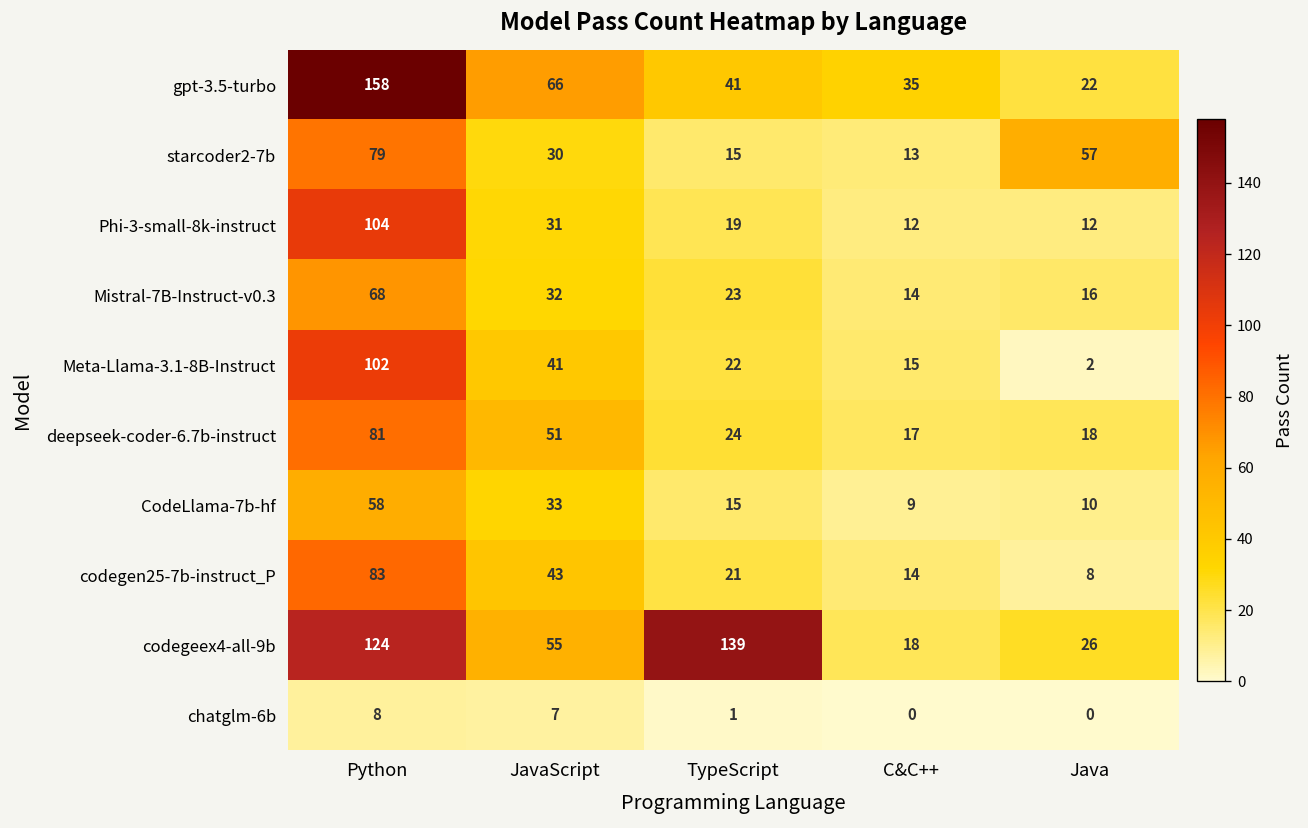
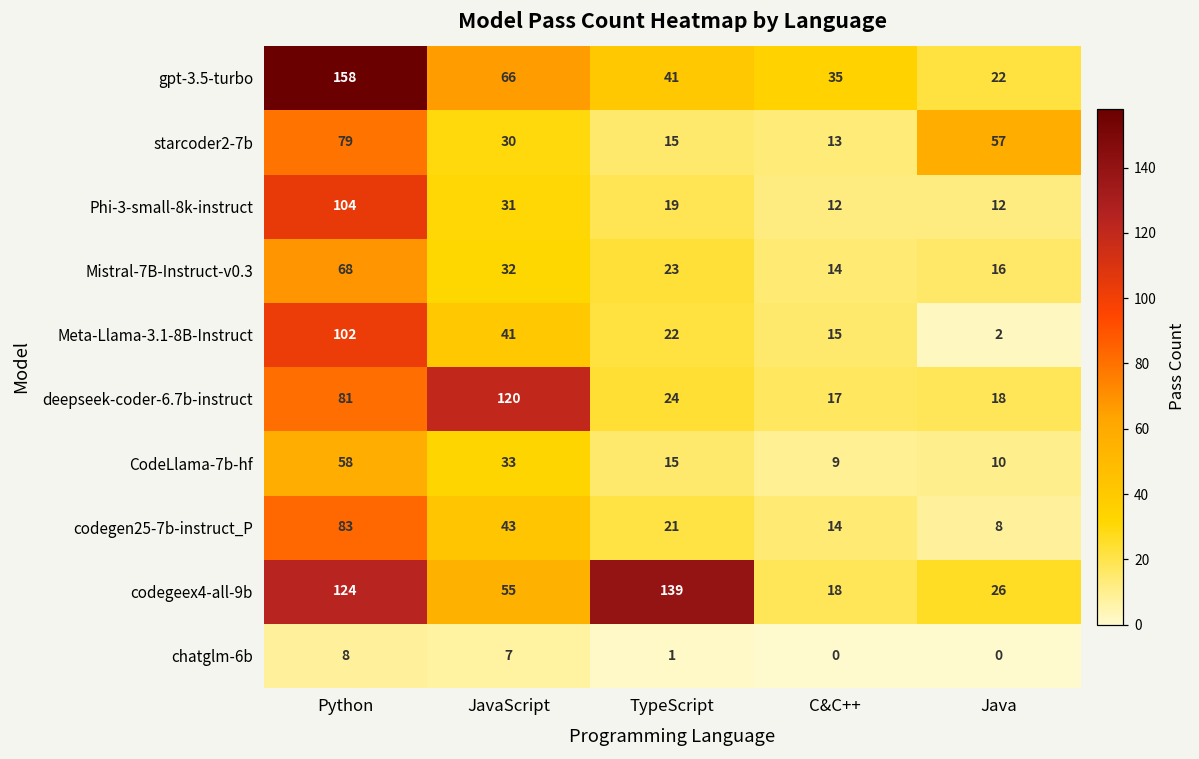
  {
    "gpt-3.5-turbo": {
      "Python": 158,
      "JavaScript": 66,
      "TypeScript": 41,
      "C&C++": 35,
      "Java": 22
    },
    "starcoder2-7b": {
      "Python": 79,
      "JavaScript": 30,
      "TypeScript": 15,
      "C&C++": 13,
      "Java": 57
    },
    "Phi-3-small-8k-instruct": {
      "Python": 104,
      "JavaScript": 31,
      "TypeScript": 19,
      "C&C++": 12,
      "Java": 12
    },
    "Mistral-7B-Instruct-v0.3": {
      "Python": 68,
      "JavaScript": 32,
      "TypeScript": 23,
      "C&C++": 14,
      "Java": 16
    },
    "Meta-Llama-3.1-8B-Instruct": {
      "Python": 102,
      "JavaScript": 41,
      "TypeScript": 22,
      "C&C++": 15,
      "Java": 2
    },
    "deepseek-coder-6.7b-instruct": {
      "Python": 81,
-     "JavaScript": 51,
+     "JavaScript": 120,
      "TypeScript": 24,
      "C&C++": 17,
      "Java": 18
    },
    "CodeLlama-7b-hf": {
      "Python": 58,
      "JavaScript": 33,
      "TypeScript": 15,
      "C&C++": 9,
      "Java": 10
    },
    "codegen25-7b-instruct_P": {
      "Python": 83,
      "JavaScript": 43,
      "TypeScript": 21,
      "C&C++": 14,
      "Java": 8
    },
    "codegeex4-all-9b": {
      "Python": 124,
      "JavaScript": 55,
      "TypeScript": 139,
      "C&C++": 18,
      "Java": 26
    },
    "chatglm-6b": {
      "Python": 8,
      "JavaScript": 7,
      "TypeScript": 1,
      "C&C++": 0,
      "Java": 0
    }
  }
